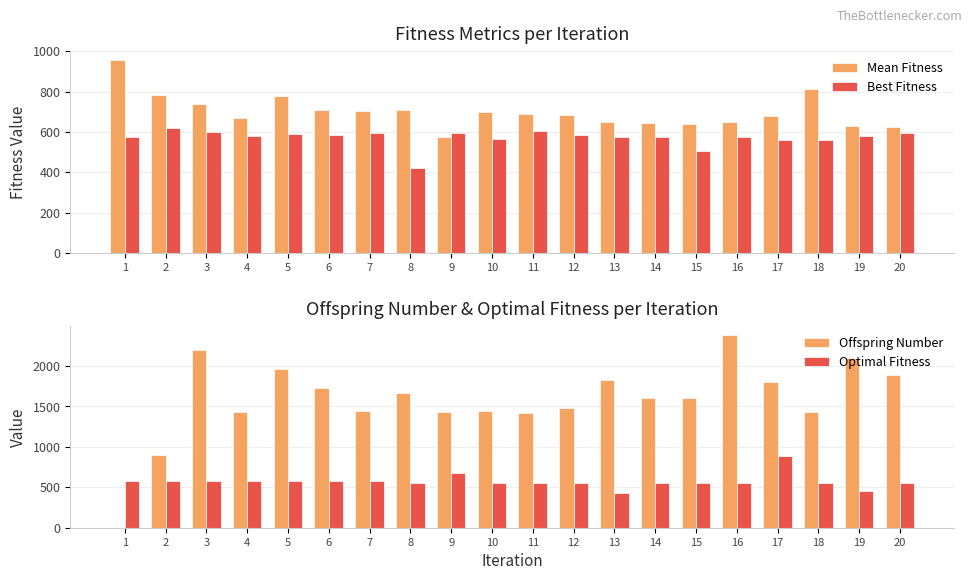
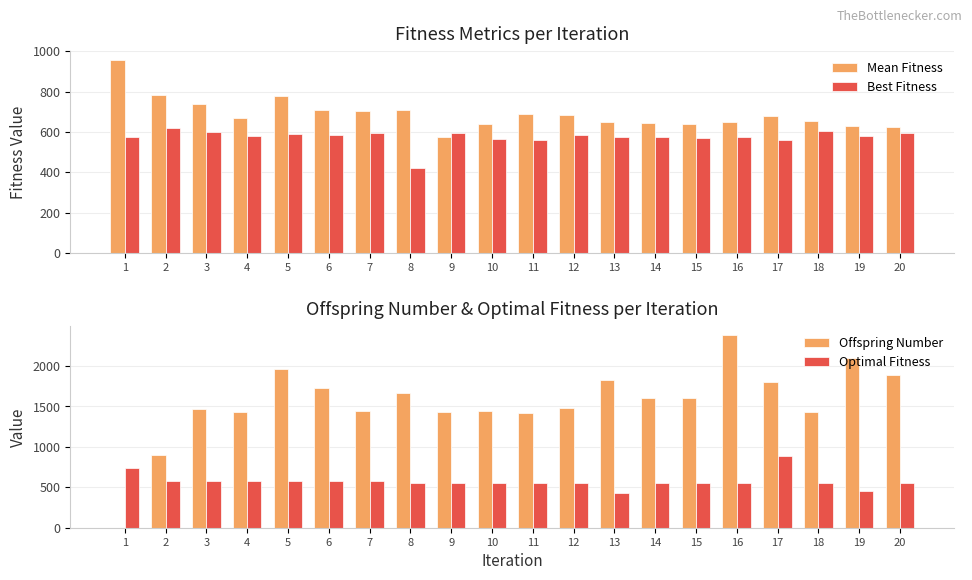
  {
    "Fitness Metrics per Iteration": {
      "Mean Fitness": {
        "1": 960,
        "2": 780,
        "3": 740,
        "4": 670,
        "5": 780,
        "6": 710,
        "7": 710,
        "8": 710,
        "9": 580,
-       "10": 700,
+       "10": 640,
        "11": 690,
        "12": 680,
        "13": 650,
        "14": 640,
        "15": 640,
        "16": 650,
        "17": 680,
-       "18": 810,
+       "18": 650,
        "19": 630,
        "20": 630
      },
      "Best Fitness": {
        "1": 570,
        "2": 620,
        "3": 600,
        "4": 580,
        "5": 590,
        "6": 590,
        "7": 590,
        "8": 420,
        "9": 600,
        "10": 560,
-       "11": 600,
+       "11": 560,
        "12": 590,
        "13": 580,
        "14": 580,
-       "15": 510,
+       "15": 570,
        "16": 580,
        "17": 560,
-       "18": 560,
+       "18": 610,
        "19": 580,
        "20": 590
      }
    },
    "Offspring Number & Optimal Fitness per Iteration": {
      "Offspring Number": {
        "1": 0,
        "2": 900,
-       "3": 2200,
+       "3": 1500,
        "4": 1400,
        "5": 2000,
        "6": 1700,
        "7": 1400,
        "8": 1700,
        "9": 1400,
        "10": 1400,
        "11": 1400,
        "12": 1500,
        "13": 1800,
        "14": 1600,
        "15": 1600,
        "16": 2400,
        "17": 1800,
        "18": 1400,
        "19": 2100,
        "20": 1900
      },
      "Optimal Fitness": {
-       "1": 600,
+       "1": 700,
        "2": 600,
        "3": 600,
        "4": 600,
        "5": 600,
        "6": 600,
        "7": 600,
        "8": 600,
-       "9": 700,
+       "9": 600,
        "10": 600,
        "11": 600,
        "12": 600,
        "13": 400,
        "14": 600,
        "15": 600,
        "16": 600,
        "17": 900,
        "18": 600,
        "19": 500,
        "20": 600
      }
    }
  }
